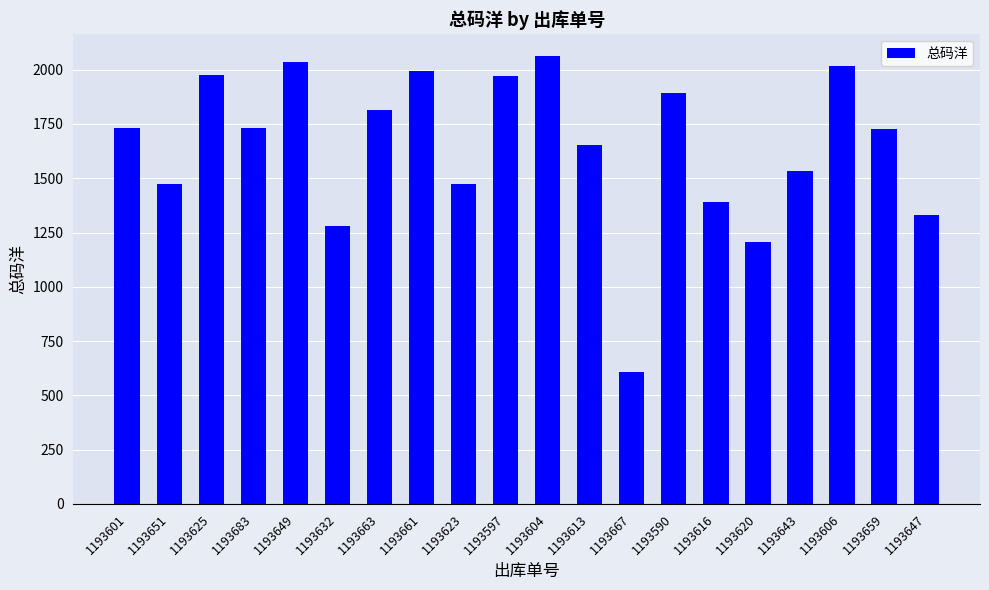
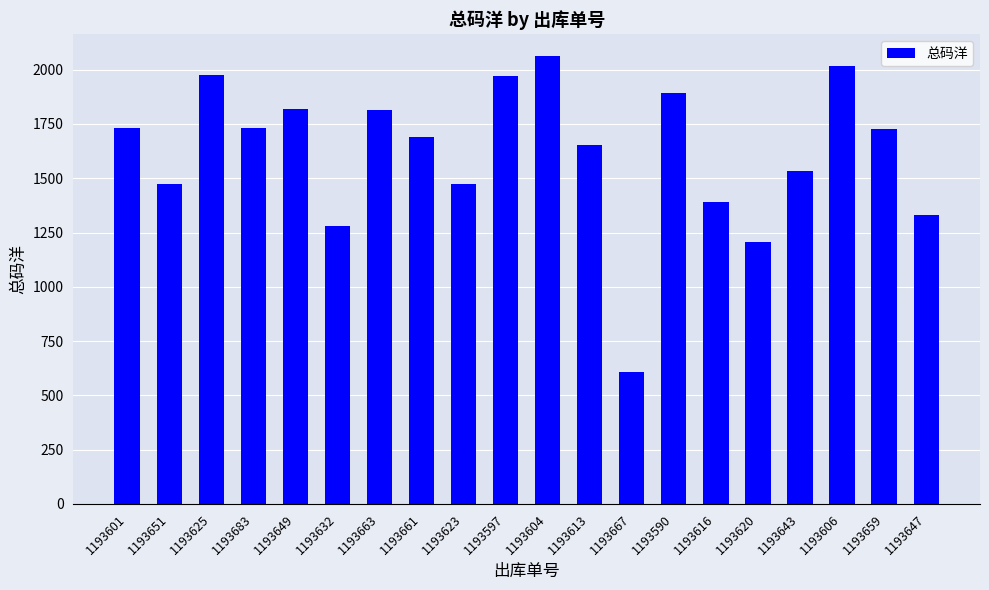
  {
    "1193601": 1730,
    "1193651": 1470,
    "1193625": 1970,
    "1193683": 1730,
-   "1193649": 2030,
+   "1193649": 1820,
    "1193632": 1280,
    "1193663": 1810,
-   "1193661": 1990,
+   "1193661": 1690,
    "1193623": 1470,
    "1193597": 1970,
    "1193604": 2060,
    "1193613": 1650,
    "1193667": 610,
    "1193590": 1890,
    "1193616": 1390,
    "1193620": 1210,
    "1193643": 1540,
    "1193606": 2020,
    "1193659": 1730,
    "1193647": 1330
  }
